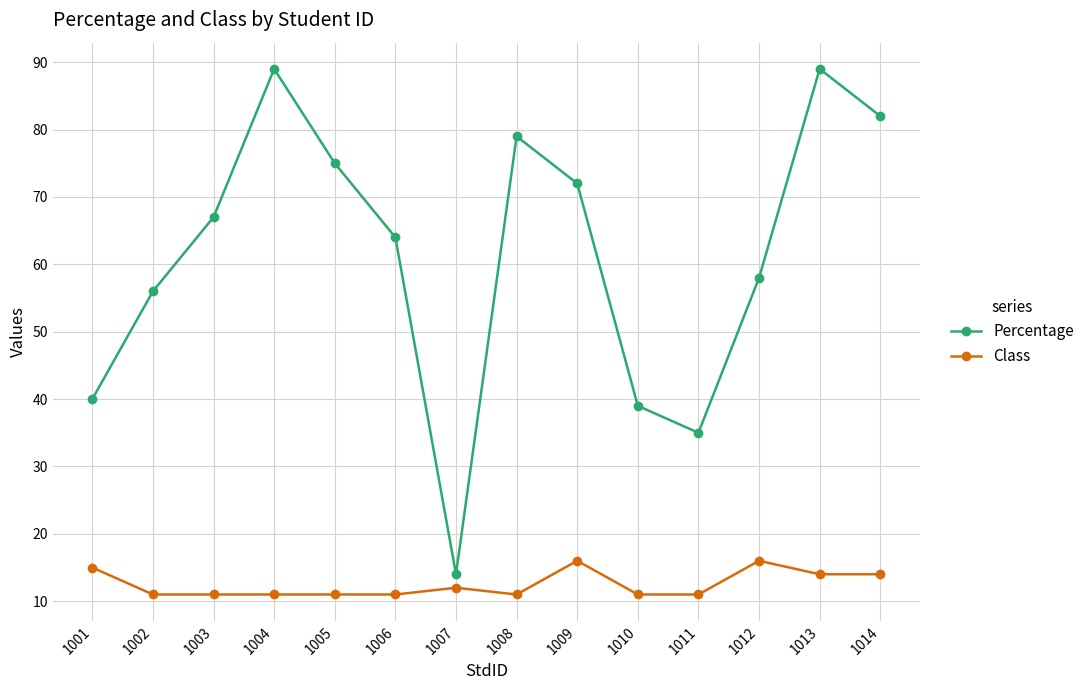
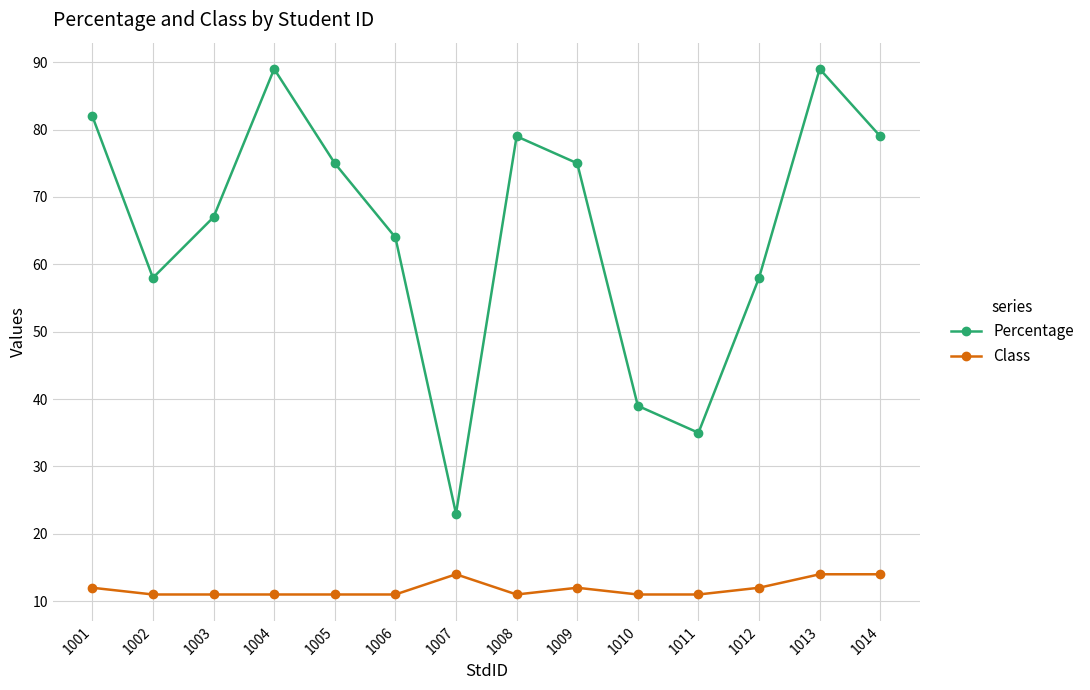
  {
    "Percentage": {
-     "1001": 40,
-     "1002": 56,
+     "1001": 82,
+     "1002": 58,
      "1003": 67,
      "1004": 89,
      "1005": 75,
      "1006": 64,
-     "1007": 14,
+     "1007": 23,
      "1008": 79,
-     "1009": 72,
+     "1009": 75,
      "1010": 39,
      "1011": 35,
      "1012": 58,
      "1013": 89,
-     "1014": 82
+     "1014": 79
    },
    "Class": {
-     "1001": 15,
+     "1001": 12,
      "1002": 11,
      "1003": 11,
      "1004": 11,
      "1005": 11,
      "1006": 11,
-     "1007": 12,
+     "1007": 14,
      "1008": 11,
-     "1009": 16,
+     "1009": 12,
      "1010": 11,
      "1011": 11,
-     "1012": 16,
+     "1012": 12,
      "1013": 14,
      "1014": 14
    }
  }
